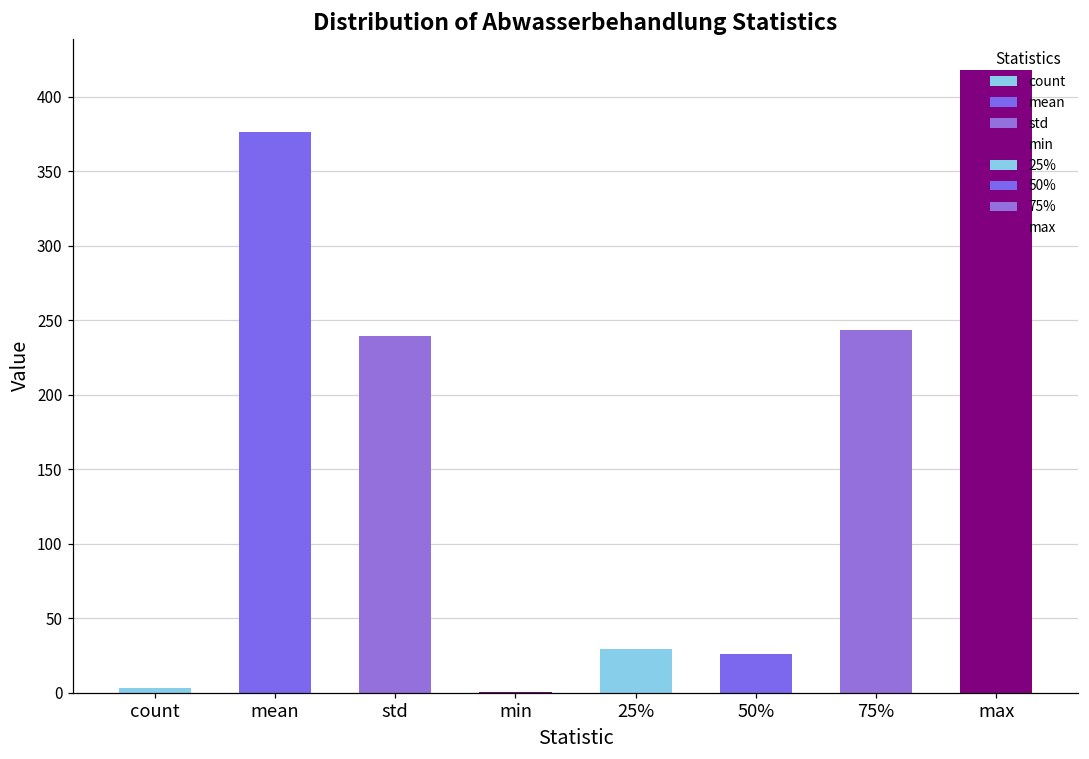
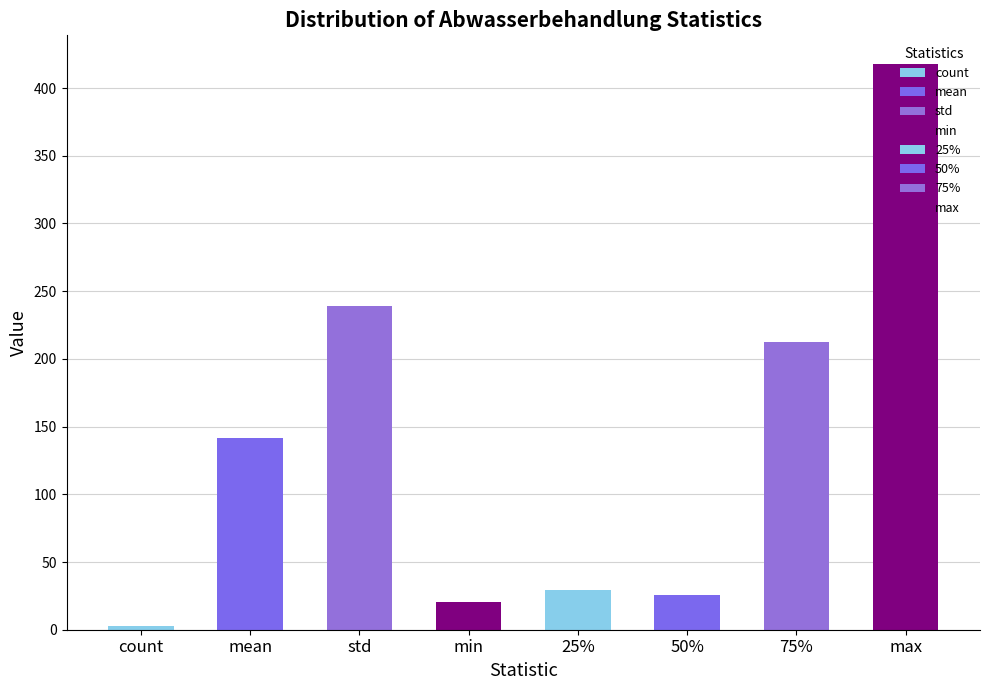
  {
    "count": 3,
-   "mean": 377,
+   "mean": 142,
    "std": 239,
-   "min": 0,
+   "min": 20,
    "25%": 29,
    "50%": 26,
-   "75%": 243,
+   "75%": 213,
    "max": 418
  }
